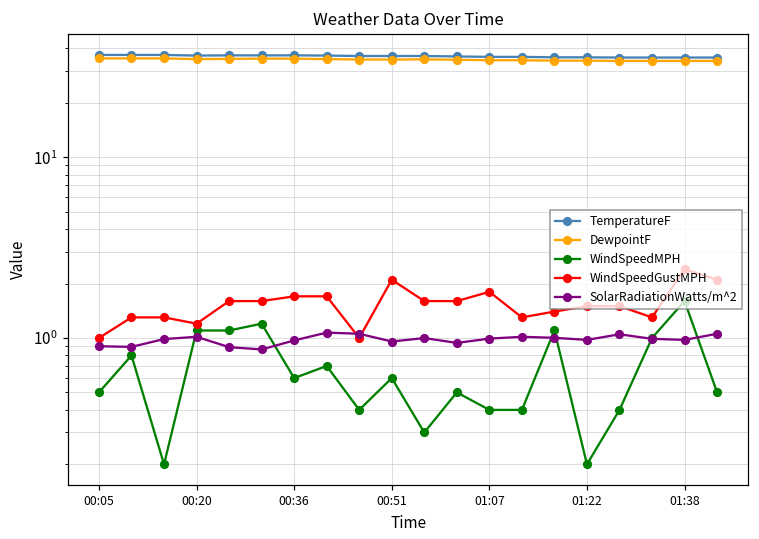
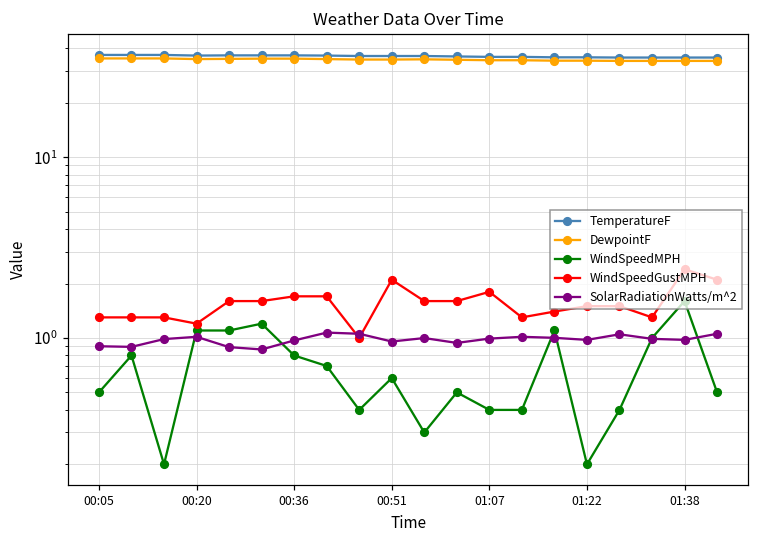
  {
    "TemperatureF": {
      "00:05": 37,
      "00:20": 37,
      "00:36": 37,
      "00:51": 36,
      "01:07": 36,
      "01:22": 36,
      "01:38": 36
    },
    "DewpointF": {
      "00:05": 35,
      "00:20": 35,
      "00:36": 35,
      "00:51": 35,
      "01:07": 34,
      "01:22": 34,
      "01:38": 34
    },
    "WindSpeedMPH": {
      "00:05": 0.5,
      "00:20": 1.1,
-     "00:36": 0.6,
+     "00:36": 0.8,
      "00:51": 0.6,
      "01:07": 0.4,
      "01:22": 0.2
    },
    "WindSpeedGustMPH": {
-     "00:05": 1.0,
+     "00:05": 1.3,
      "00:20": 1.2,
      "00:36": 1.7,
      "00:51": 2.1,
      "01:07": 1.8,
      "01:22": 1.5
    },
    "SolarRadiationWatts/m^2": {
      "00:05": 0.9,
      "00:20": 1.0,
      "00:36": 1.0,
      "00:51": 1.0,
      "01:07": 1.0,
      "01:22": 1.0,
      "01:38": 1.0
    }
  }
